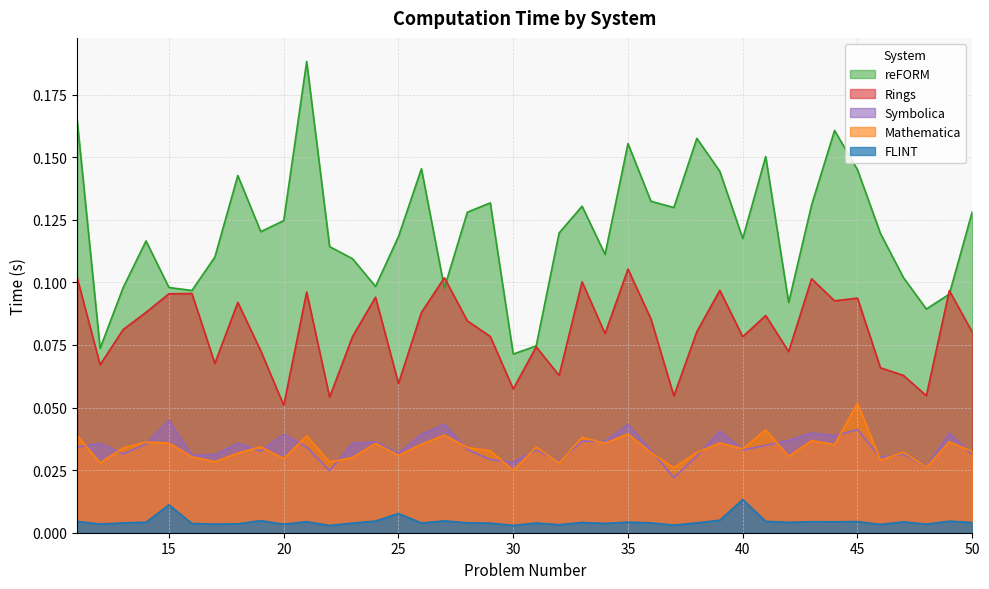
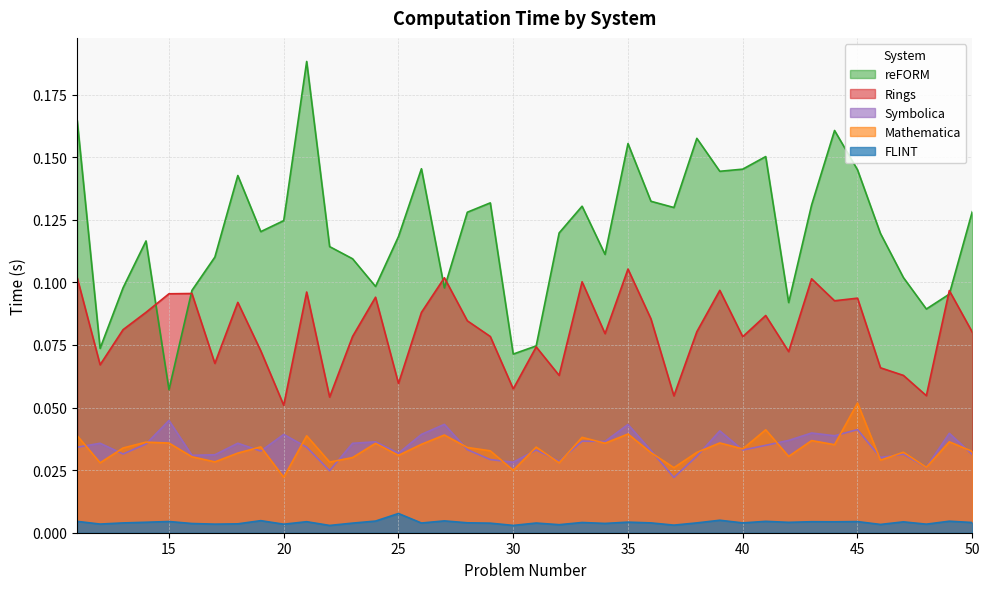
  {
    "reFORM": {
-     "15": 0.098,
+     "15": 0.057,
      "20": 0.125,
      "25": 0.118,
      "30": 0.071,
      "35": 0.155,
-     "40": 0.118,
+     "40": 0.145,
      "45": 0.145,
      "50": 0.128
    },
    "Rings": {
      "15": 0.095,
      "20": 0.051,
      "25": 0.060,
      "30": 0.057,
      "35": 0.105,
      "40": 0.078,
      "45": 0.094,
      "50": 0.080
    },
    "Symbolica": {
      "15": 0.045,
      "20": 0.039,
      "30": 0.028,
      "35": 0.043,
      "45": 0.041,
      "50": 0.031
    },
    "Mathematica": {
      "15": 0.036,
-     "20": 0.030,
+     "20": 0.022,
      "30": 0.025,
      "35": 0.039,
      "45": 0.052,
      "50": 0.032
    },
    "FLINT": {
-     "15": 0.011,
+     "15": 0.004,
      "20": 0.003,
      "25": 0.008,
      "30": 0.003,
      "35": 0.004,
-     "40": 0.013,
+     "40": 0.004,
      "45": 0.004,
      "50": 0.004
    }
  }
